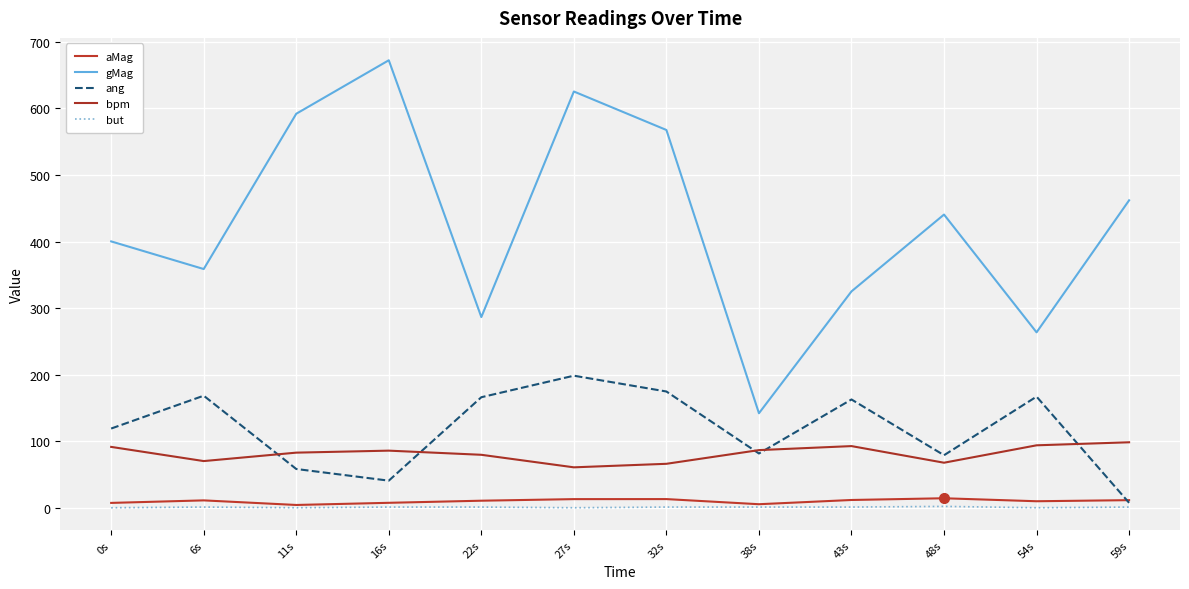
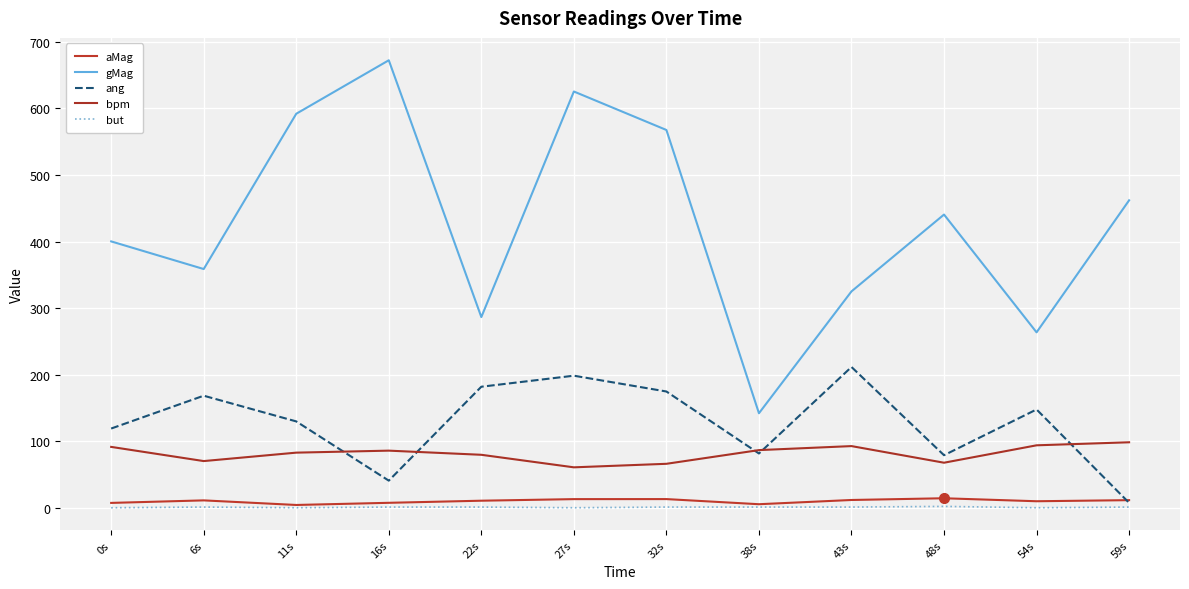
  {
    "ang": {
      "0s": 120,
      "6s": 170,
-     "11s": 60,
+     "11s": 130,
      "16s": 40,
-     "22s": 170,
+     "22s": 180,
      "27s": 200,
      "32s": 170,
      "38s": 80,
-     "43s": 160,
+     "43s": 210,
      "48s": 80,
-     "54s": 170,
+     "54s": 150,
      "59s": 10
    }
  }
